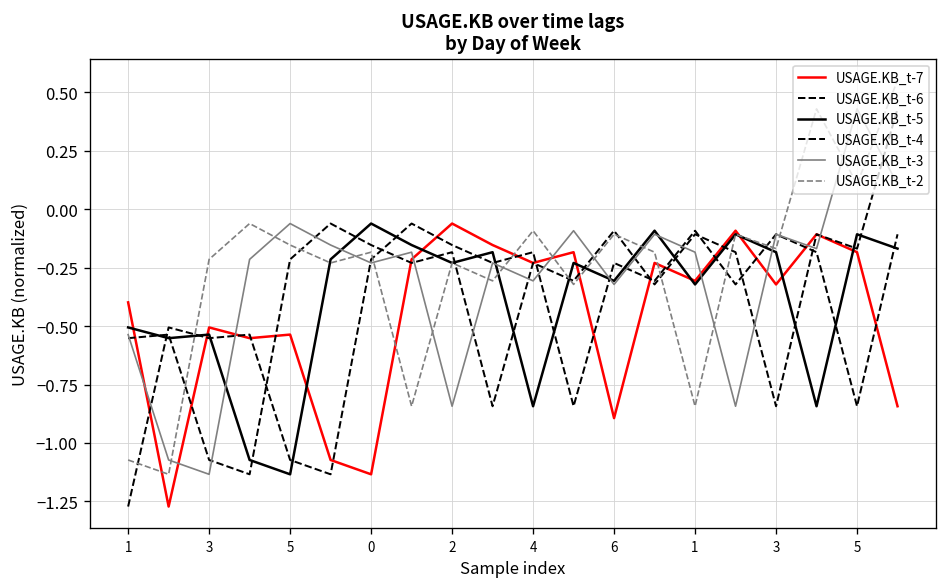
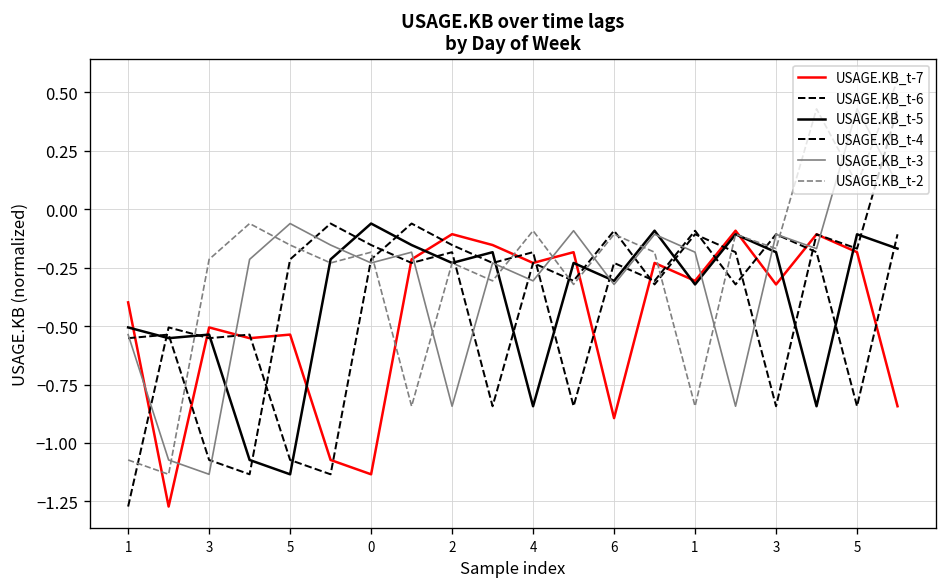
  {
    "USAGE.KB_t-7": {
      "0": -1.13,
-     "2": -0.06,
+     "2": -0.11,
      "6": -0.89
    }
  }
